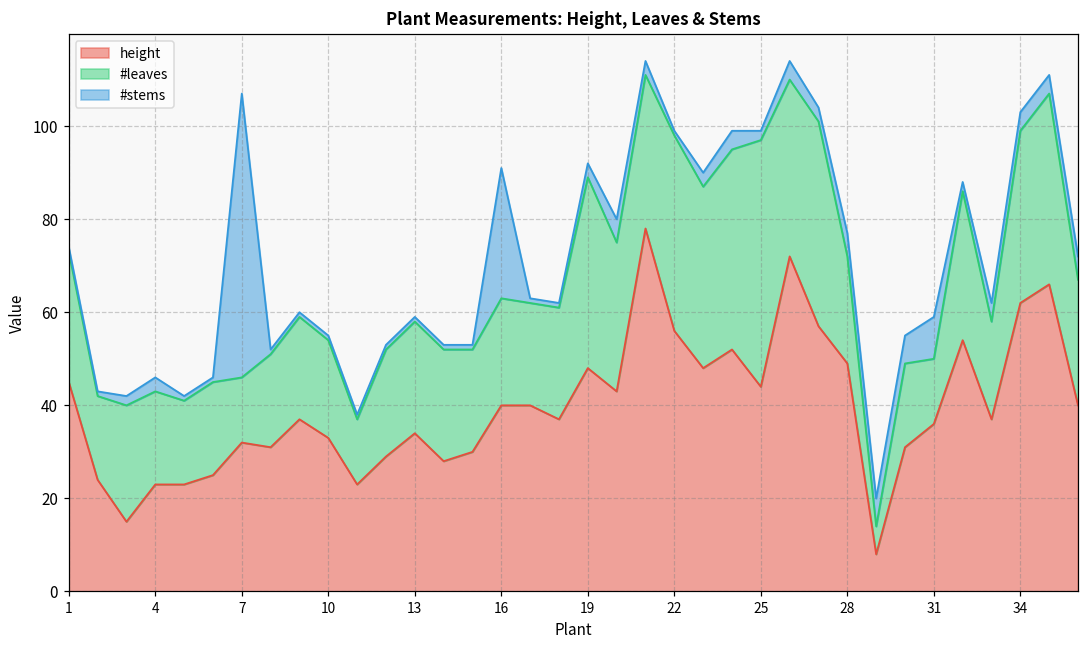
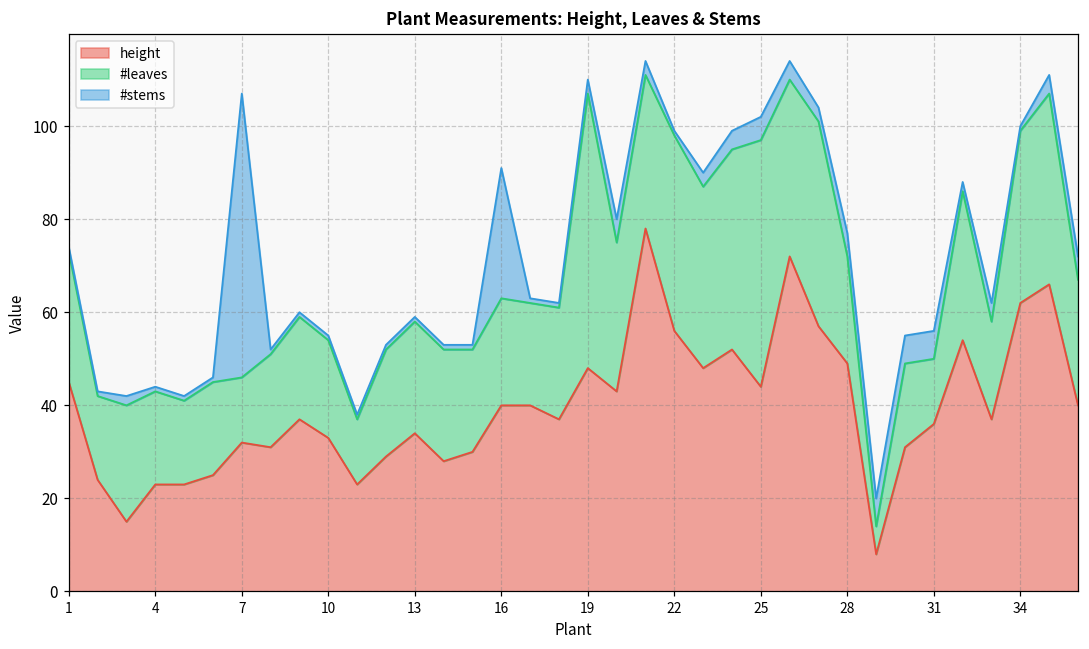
  {
    "height": {
      "1": 45,
      "4": 23,
      "7": 32,
      "10": 33,
      "13": 34,
      "16": 40,
      "19": 48,
      "22": 56,
      "25": 44,
      "28": 49,
      "31": 36,
      "34": 62
    },
    "#leaves": {
      "1": 28,
      "4": 20,
      "7": 14,
      "10": 21,
      "13": 24,
      "16": 23,
-     "19": 41,
+     "19": 59,
      "22": 42,
      "25": 53,
      "28": 23,
      "31": 14,
      "34": 37
    },
    "#stems": {
      "1": 1,
-     "4": 3,
+     "4": 1,
      "7": 61,
      "10": 1,
      "13": 1,
      "16": 28,
      "19": 3,
      "22": 1,
-     "25": 2,
+     "25": 5,
      "28": 5,
-     "31": 9,
-     "34": 4
+     "31": 6,
+     "34": 1
    }
  }
